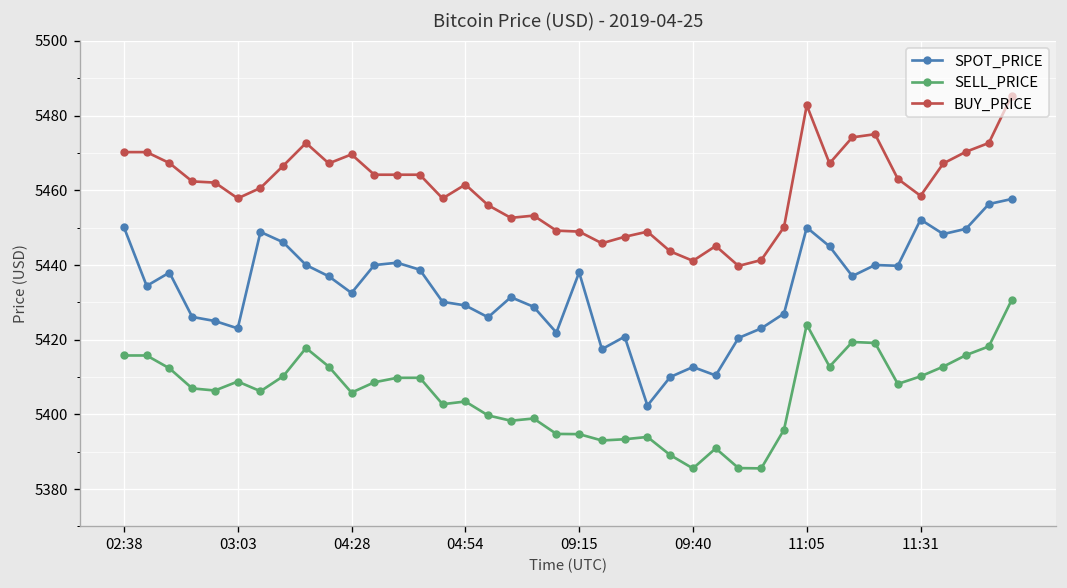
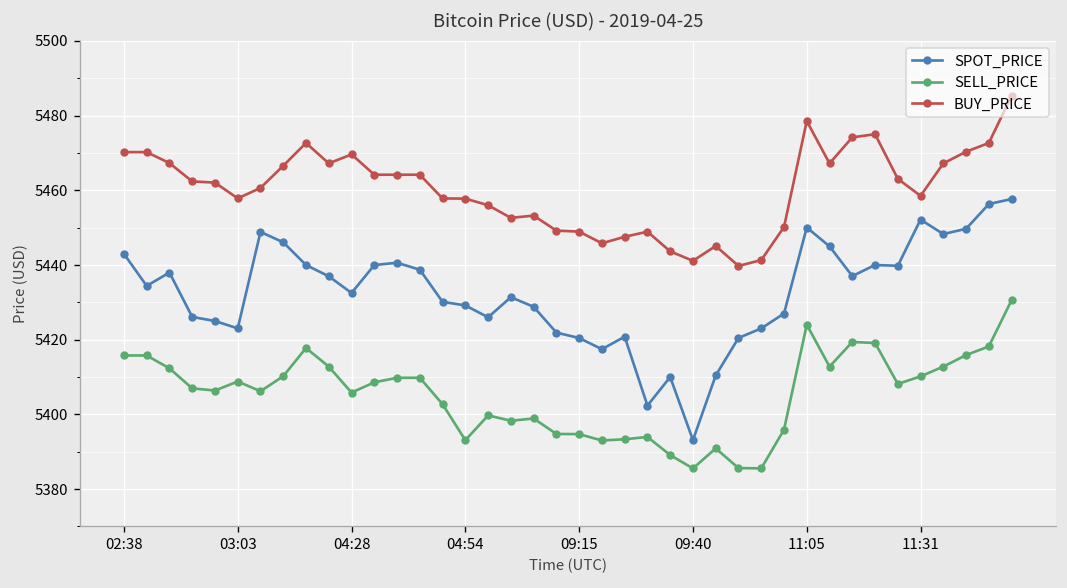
  {
    "SPOT_PRICE": {
-     "02:38": 5450,
+     "02:38": 5443,
      "03:03": 5423,
      "04:28": 5433,
      "04:54": 5429,
-     "09:15": 5438,
-     "09:40": 5413,
+     "09:15": 5420,
+     "09:40": 5393,
      "11:05": 5450,
      "11:31": 5452
    },
    "SELL_PRICE": {
      "02:38": 5416,
      "03:03": 5409,
      "04:28": 5406,
-     "04:54": 5403,
+     "04:54": 5393,
      "09:15": 5395,
      "09:40": 5386,
      "11:05": 5424,
      "11:31": 5410
    },
    "BUY_PRICE": {
      "02:38": 5470,
      "03:03": 5458,
      "04:28": 5470,
-     "04:54": 5462,
+     "04:54": 5458,
      "09:15": 5449,
      "09:40": 5441,
-     "11:05": 5483,
+     "11:05": 5479,
      "11:31": 5459
    }
  }
